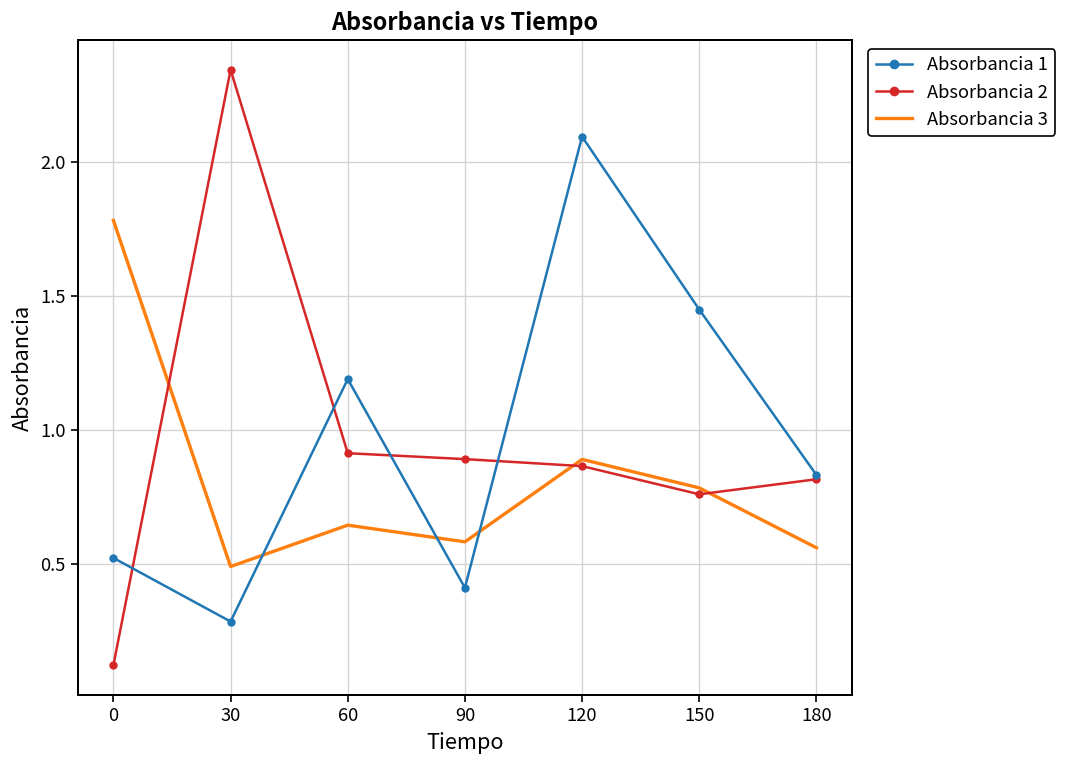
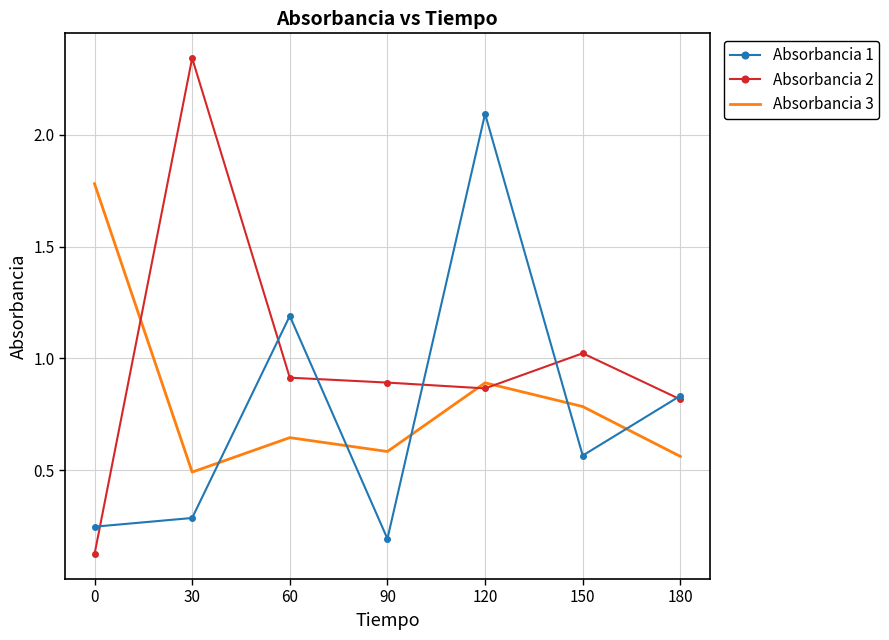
  {
    "Absorbancia 1": {
-     "0": 0.52,
+     "0": 0.25,
      "30": 0.29,
      "60": 1.19,
-     "90": 0.41,
+     "90": 0.19,
      "120": 2.09,
-     "150": 1.45,
+     "150": 0.57,
      "180": 0.83
    },
    "Absorbancia 2": {
      "0": 0.13,
      "30": 2.34,
      "60": 0.91,
      "90": 0.89,
      "120": 0.87,
-     "150": 0.76,
+     "150": 1.02,
      "180": 0.82
    },
    "Absorbancia 3": {
      "0": 1.78,
      "30": 0.49,
      "60": 0.65,
      "90": 0.58,
      "120": 0.89,
      "150": 0.79,
      "180": 0.56
    }
  }
